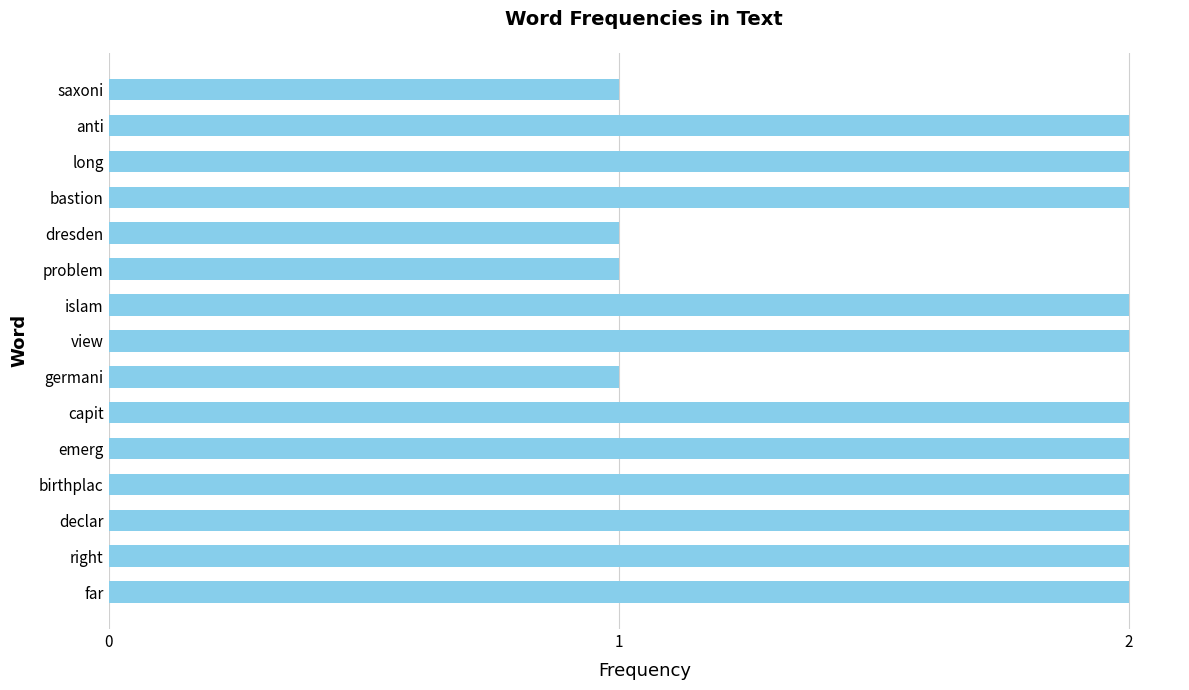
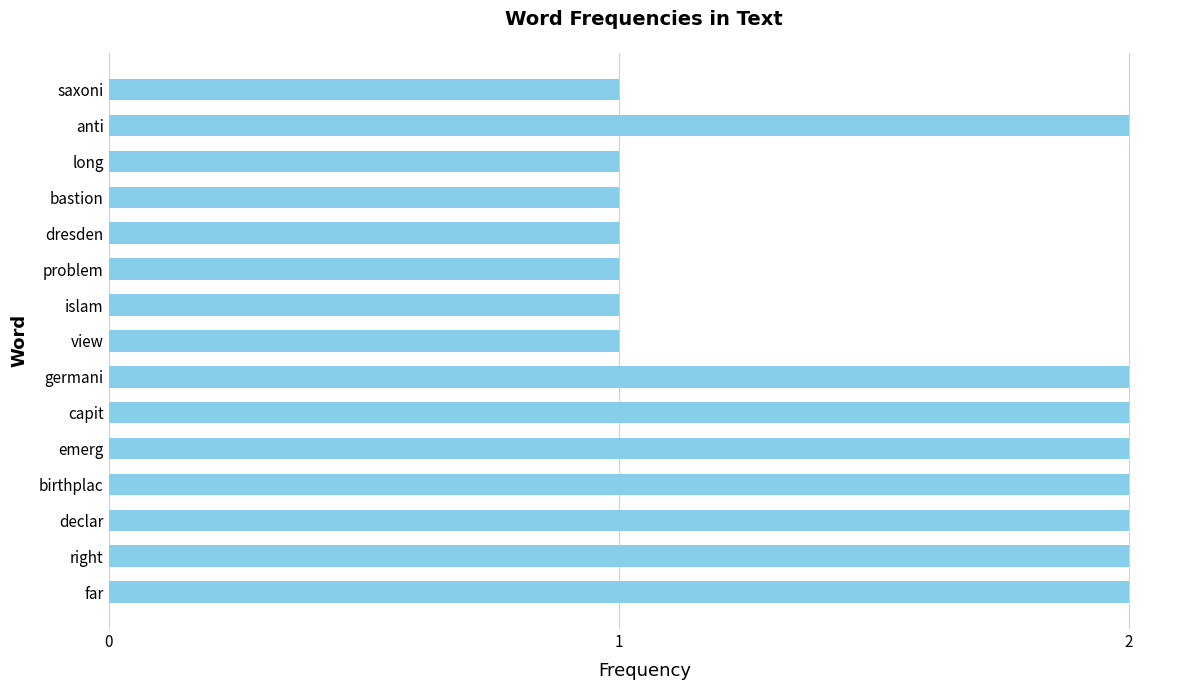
  {
    "saxoni": 1,
    "anti": 2,
-   "long": 2,
-   "bastion": 2,
+   "long": 1,
+   "bastion": 1,
    "dresden": 1,
    "problem": 1,
-   "islam": 2,
-   "view": 2,
-   "germani": 1,
+   "islam": 1,
+   "view": 1,
+   "germani": 2,
    "capit": 2,
    "emerg": 2,
    "birthplac": 2,
    "declar": 2,
    "right": 2,
    "far": 2
  }
